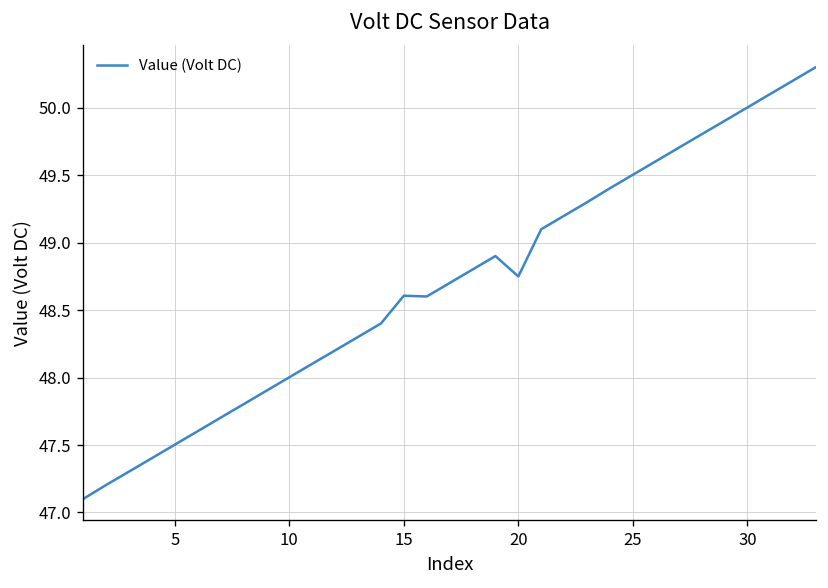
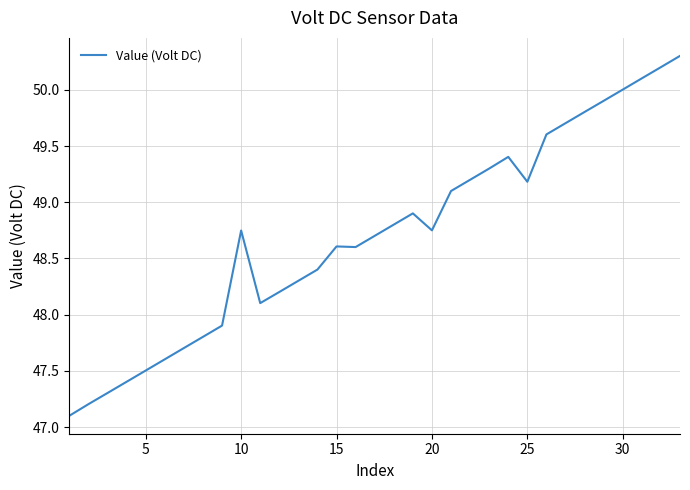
  {
    "5": 47.50,
-   "10": 48.00,
+   "10": 48.75,
    "15": 48.61,
    "20": 48.75,
-   "25": 49.50,
+   "25": 49.18,
    "30": 50.00
  }
